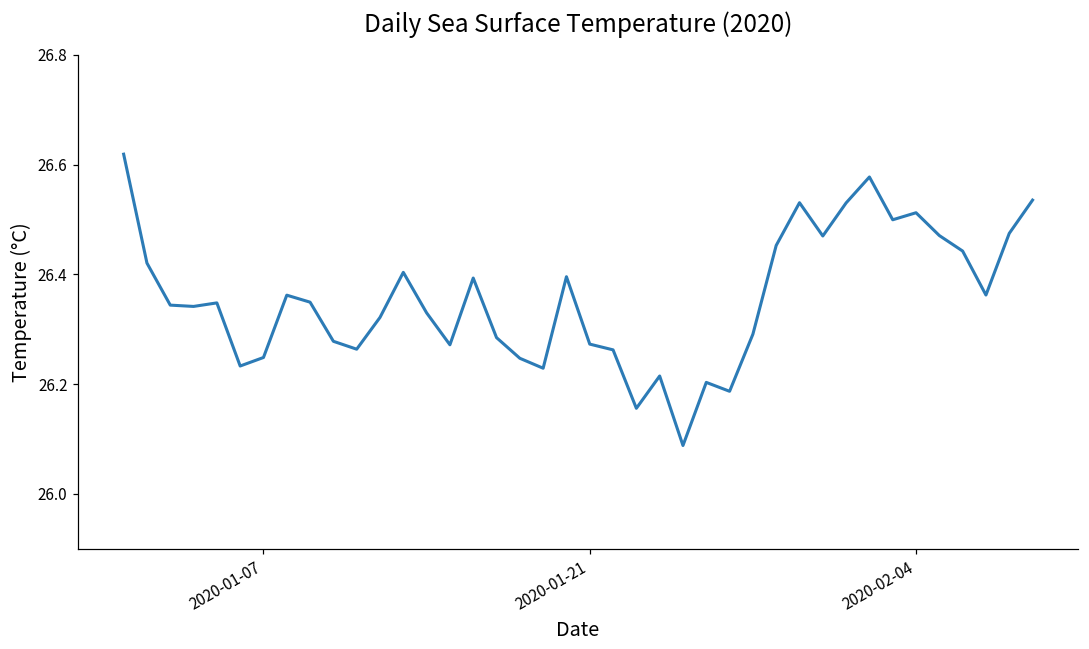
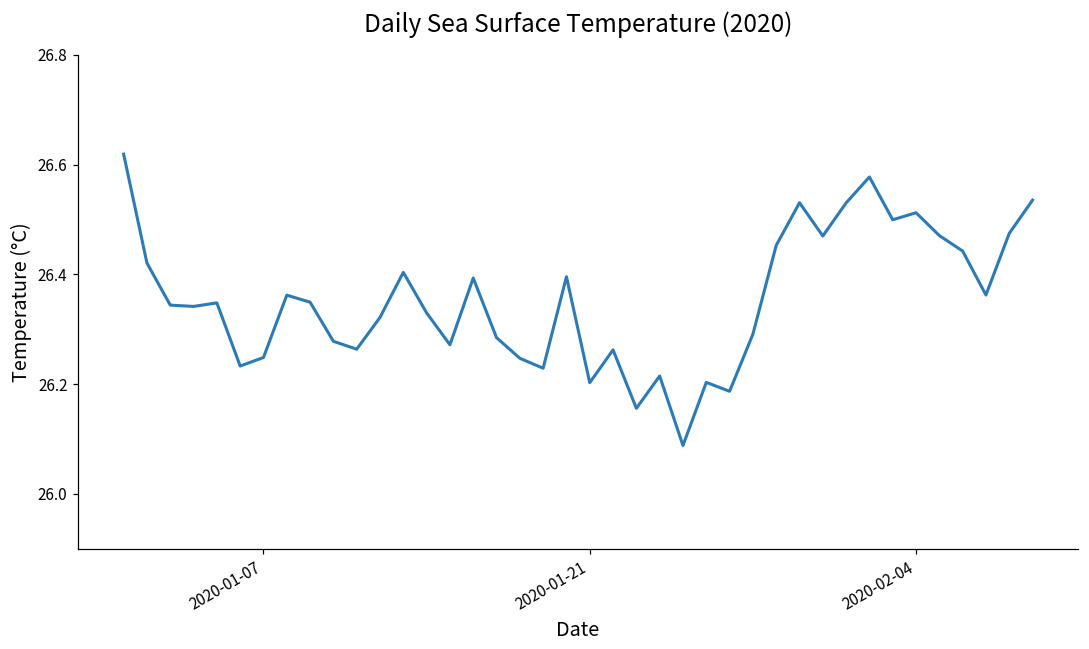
  {
    "2020-01-07": 26.25,
-   "2020-01-21": 26.27,
+   "2020-01-21": 26.20,
    "2020-02-04": 26.51
  }
